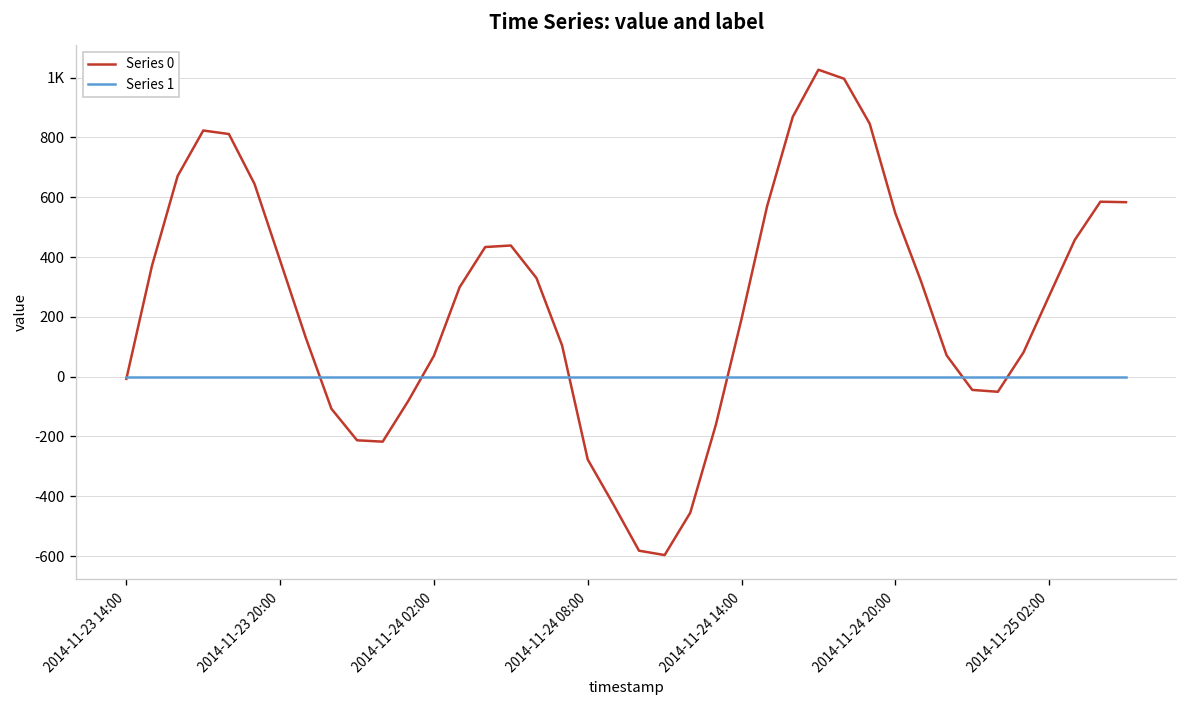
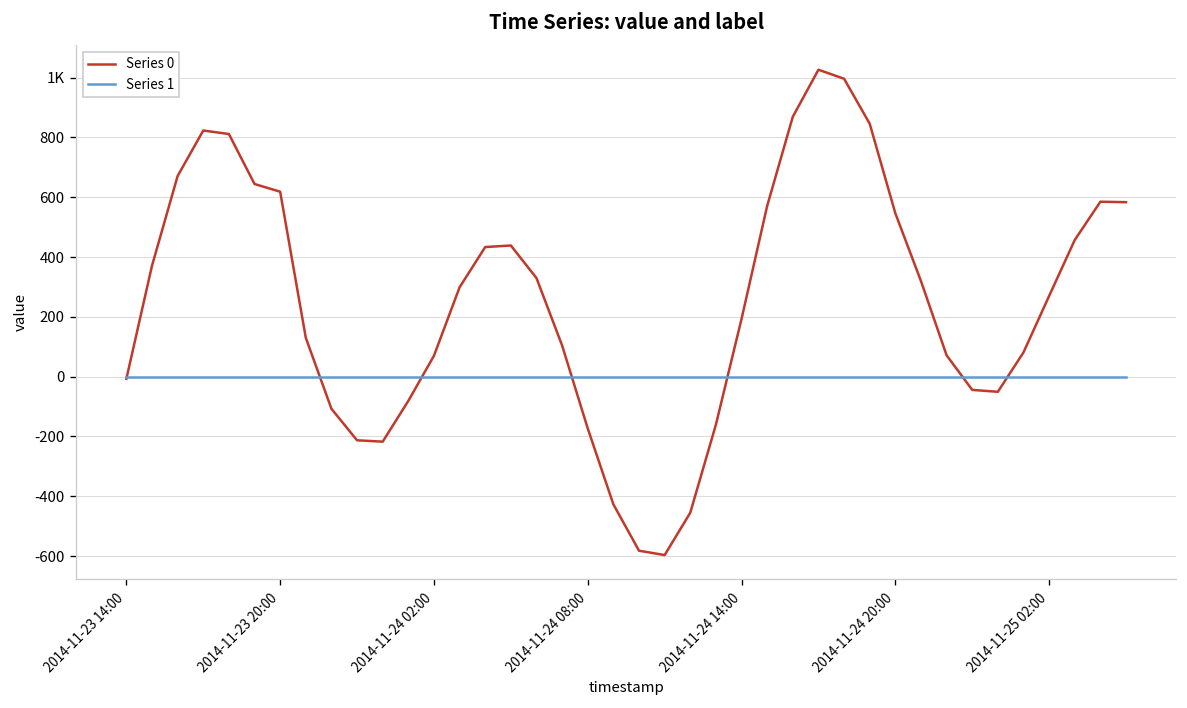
  {
    "Series 0": {
-     "2014-11-23 20:00": 390,
+     "2014-11-23 20:00": 620,
      "2014-11-24 02:00": 70,
-     "2014-11-24 08:00": -280,
+     "2014-11-24 08:00": -170,
      "2014-11-24 14:00": 190,
      "2014-11-24 20:00": 550,
      "2014-11-25 02:00": 270
    },
    "Series 1": {
      "2014-11-23 20:00": 0,
      "2014-11-24 02:00": 0,
      "2014-11-24 08:00": 0,
      "2014-11-24 14:00": 0,
      "2014-11-24 20:00": 0,
      "2014-11-25 02:00": 0
    }
  }
